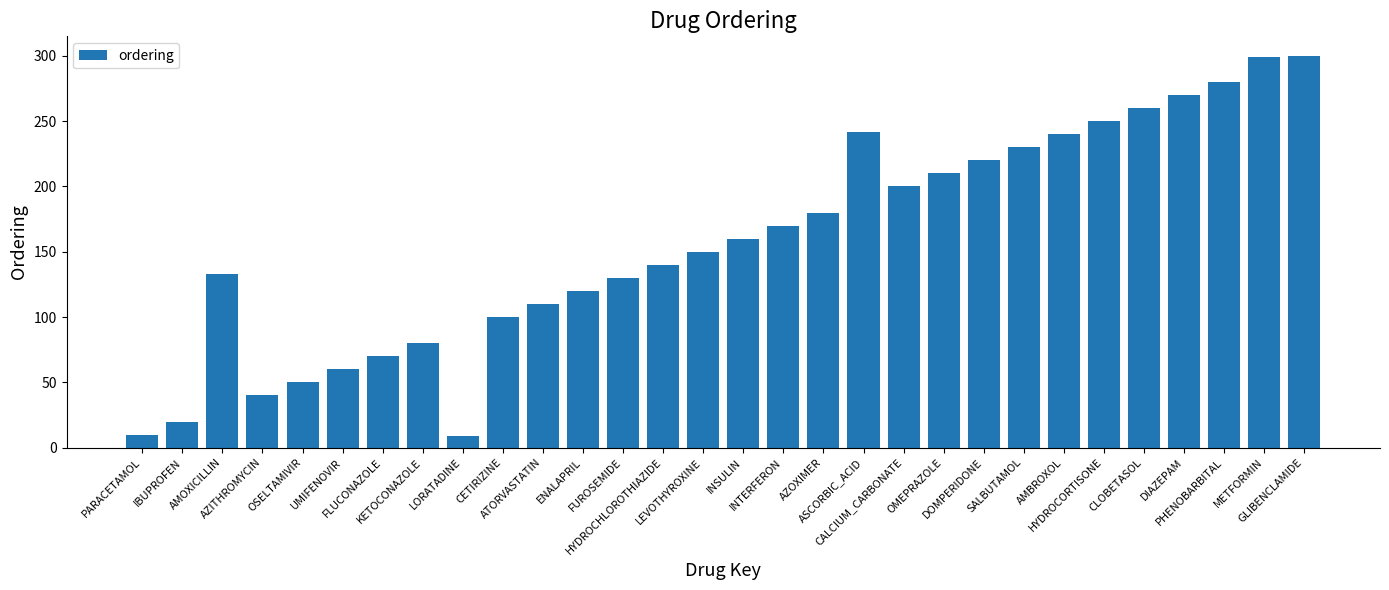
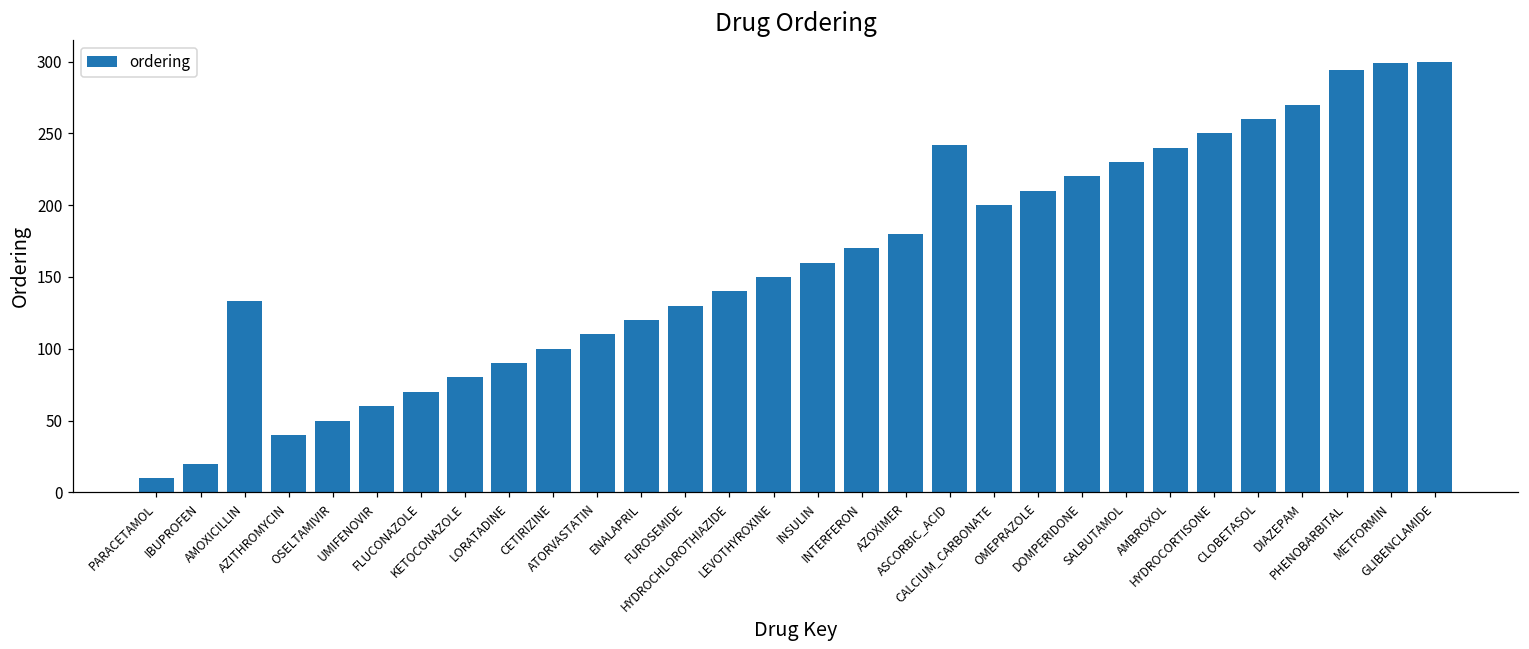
  {
    "PARACETAMOL": 10,
    "IBUPROFEN": 20,
    "AMOXICILLIN": 133,
    "AZITHROMYCIN": 40,
    "OSELTAMIVIR": 50,
    "UMIFENOVIR": 60,
    "FLUCONAZOLE": 70,
    "KETOCONAZOLE": 80,
-   "LORATADINE": 9,
+   "LORATADINE": 90,
    "CETIRIZINE": 100,
    "ATORVASTATIN": 110,
    "ENALAPRIL": 120,
    "FUROSEMIDE": 130,
    "HYDROCHLOROTHIAZIDE": 140,
    "LEVOTHYROXINE": 150,
    "INSULIN": 160,
    "INTERFERON": 170,
    "AZOXIMER": 180,
    "ASCORBIC_ACID": 242,
    "CALCIUM_CARBONATE": 200,
    "OMEPRAZOLE": 210,
    "DOMPERIDONE": 220,
    "SALBUTAMOL": 230,
    "AMBROXOL": 240,
    "HYDROCORTISONE": 250,
    "CLOBETASOL": 260,
    "DIAZEPAM": 270,
-   "PHENOBARBITAL": 280,
+   "PHENOBARBITAL": 294,
    "METFORMIN": 299,
    "GLIBENCLAMIDE": 300
  }
